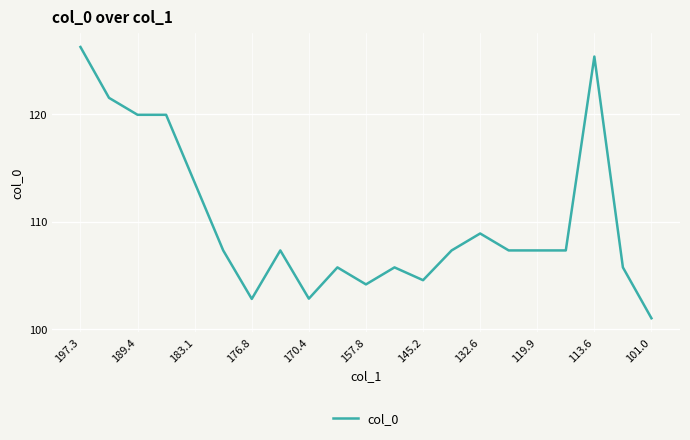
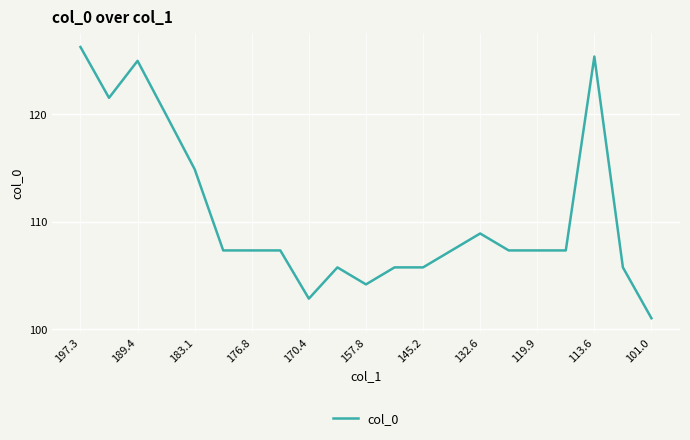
  {
    "197.3": 126.3,
-   "189.4": 119.9,
-   "183.1": 113.6,
-   "176.8": 102.8,
+   "189.4": 125.0,
+   "183.1": 114.9,
+   "176.8": 107.3,
    "170.4": 102.8,
    "157.8": 104.2,
-   "145.2": 104.5,
+   "145.2": 105.7,
    "132.6": 108.9,
    "119.9": 107.3,
    "113.6": 125.4,
    "101.0": 101.0
  }
